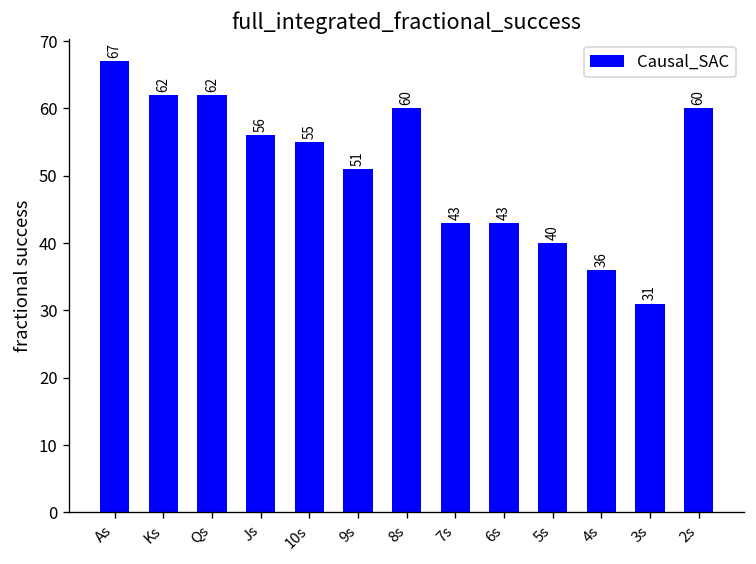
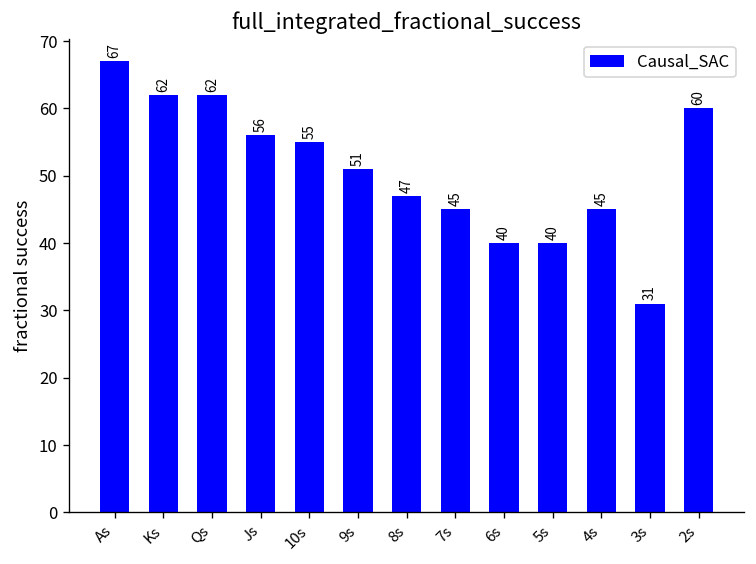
  {
    "As": 67,
    "Ks": 62,
    "Qs": 62,
    "Js": 56,
    "10s": 55,
    "9s": 51,
-   "8s": 60,
-   "7s": 43,
-   "6s": 43,
+   "8s": 47,
+   "7s": 45,
+   "6s": 40,
    "5s": 40,
-   "4s": 36,
+   "4s": 45,
    "3s": 31,
    "2s": 60
  }
